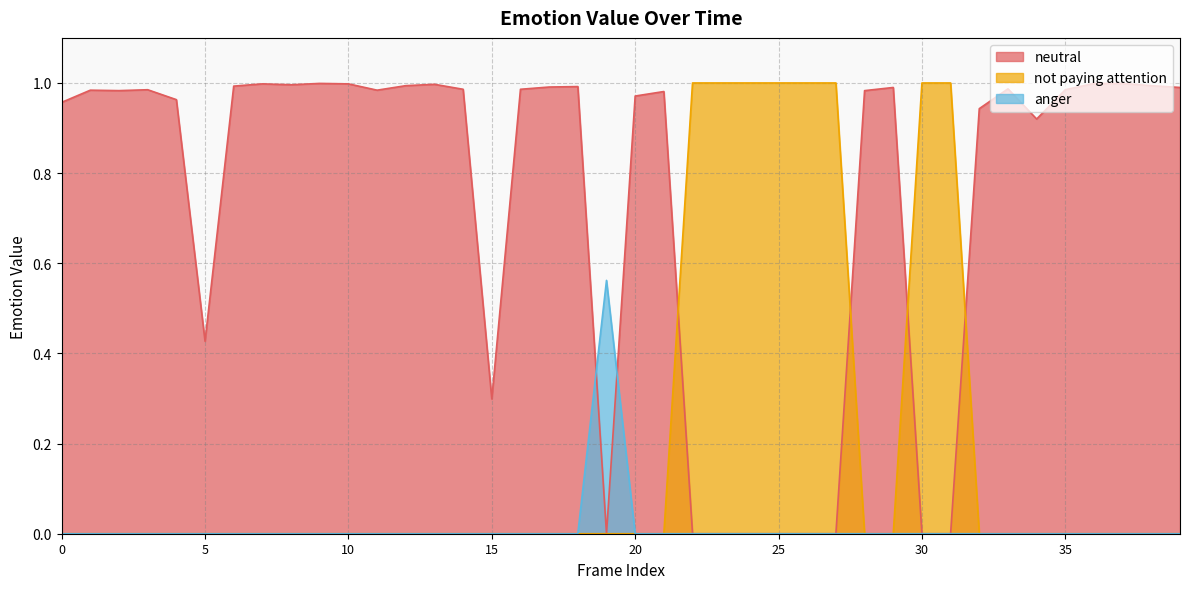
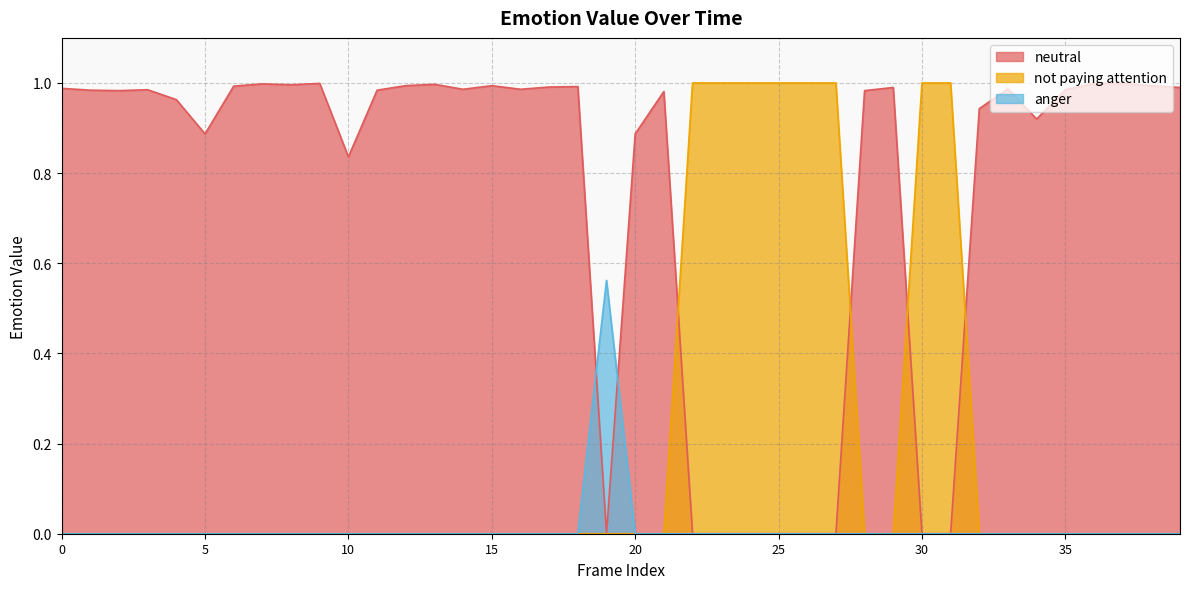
  {
    "neutral": {
-     "0": 0.96,
-     "5": 0.43,
-     "10": 1.00,
-     "15": 0.30,
-     "20": 0.97
+     "0": 0.99,
+     "5": 0.89,
+     "10": 0.84,
+     "15": 0.99,
+     "20": 0.89
    },
    "not paying attention": {
      "25": 1.00,
      "30": 1.00
    }
  }
